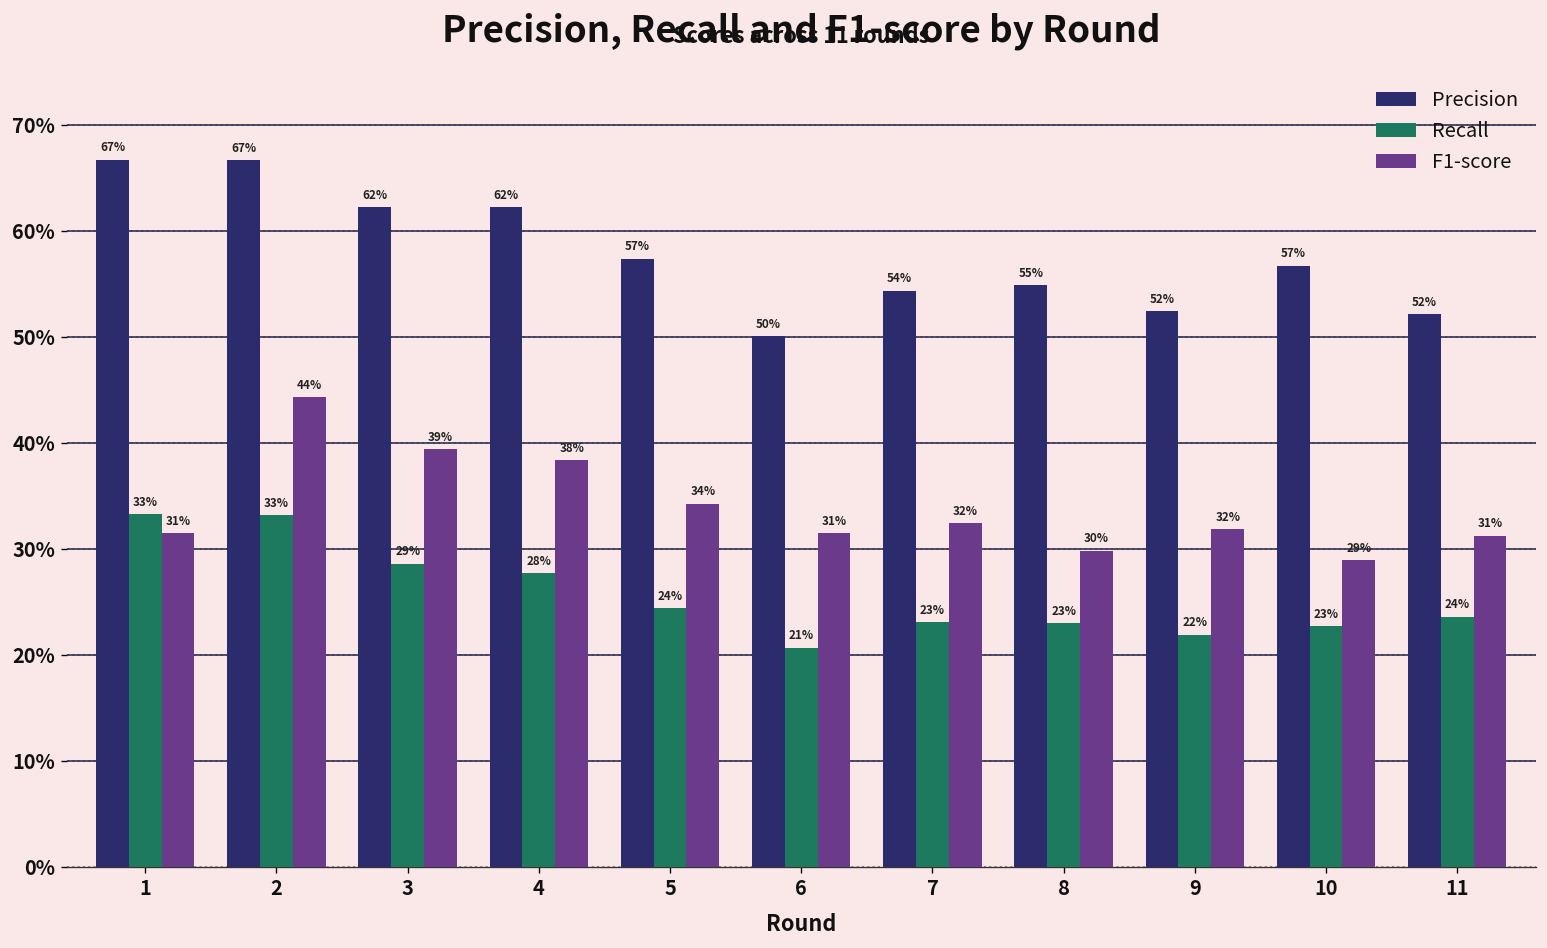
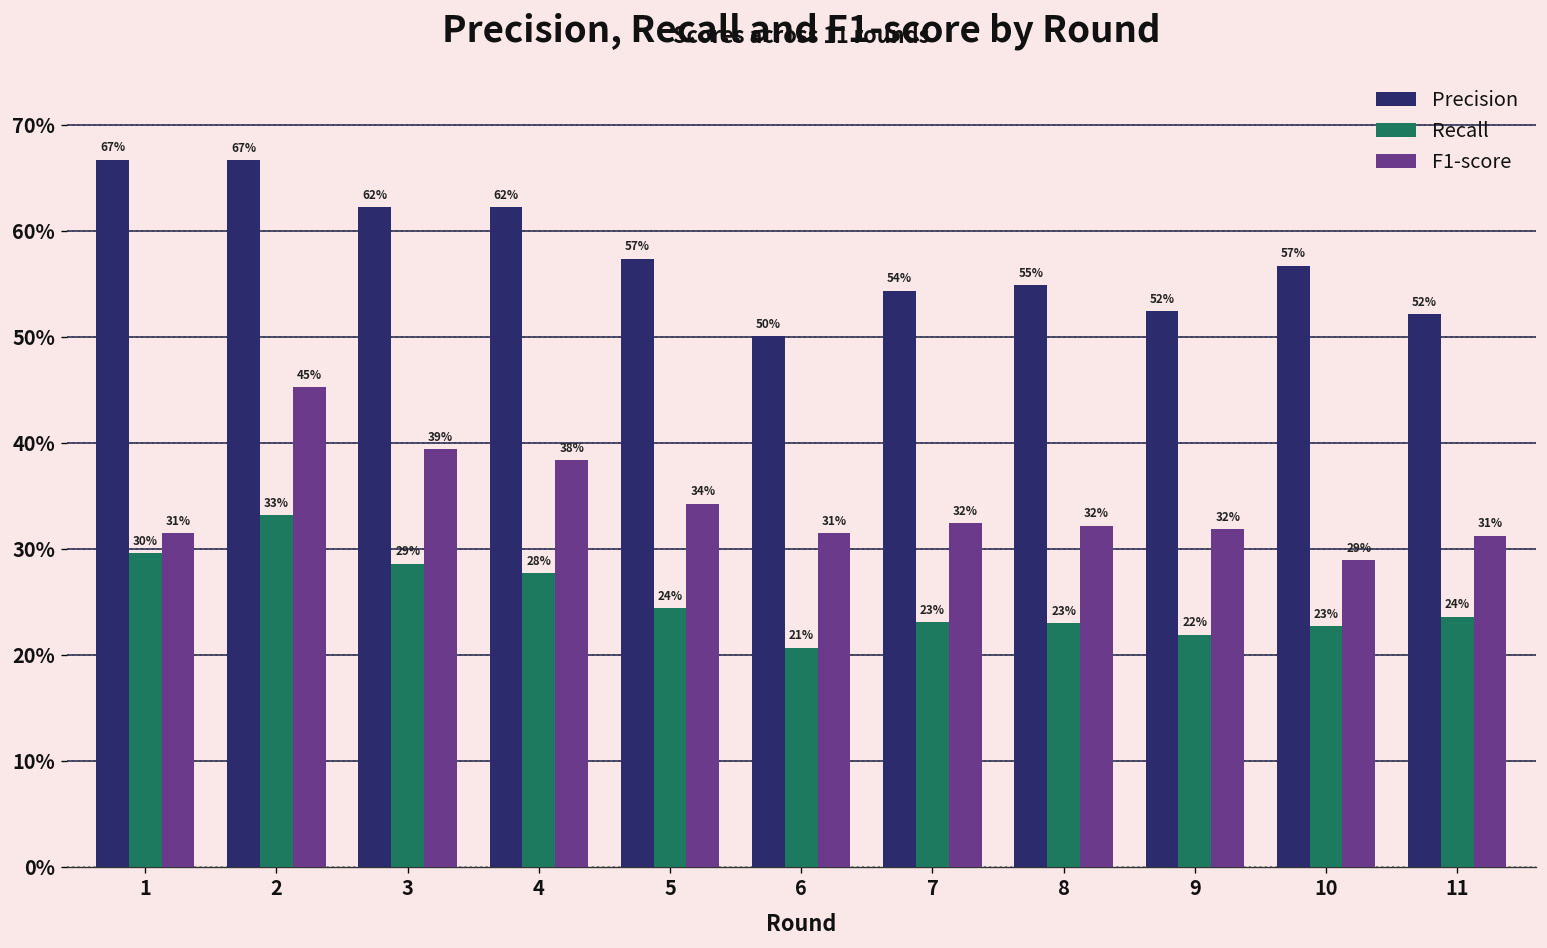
  {
    "Precision": {
      "1": "67%",
      "2": "67%",
      "3": "62%",
      "4": "62%",
      "5": "57%",
      "6": "50%",
      "7": "54%",
      "8": "55%",
      "9": "52%",
      "10": "57%",
      "11": "52%"
    },
    "Recall": {
-     "1": "33%",
+     "1": "30%",
      "2": "33%",
      "3": "29%",
      "4": "28%",
      "5": "24%",
      "6": "21%",
      "7": "23%",
      "8": "23%",
      "9": "22%",
      "10": "23%",
      "11": "24%"
    },
    "F1-score": {
      "1": "31%",
-     "2": "44%",
+     "2": "45%",
      "3": "39%",
      "4": "38%",
      "5": "34%",
      "6": "31%",
      "7": "32%",
-     "8": "30%",
+     "8": "32%",
      "9": "32%",
      "10": "29%",
      "11": "31%"
    }
  }
